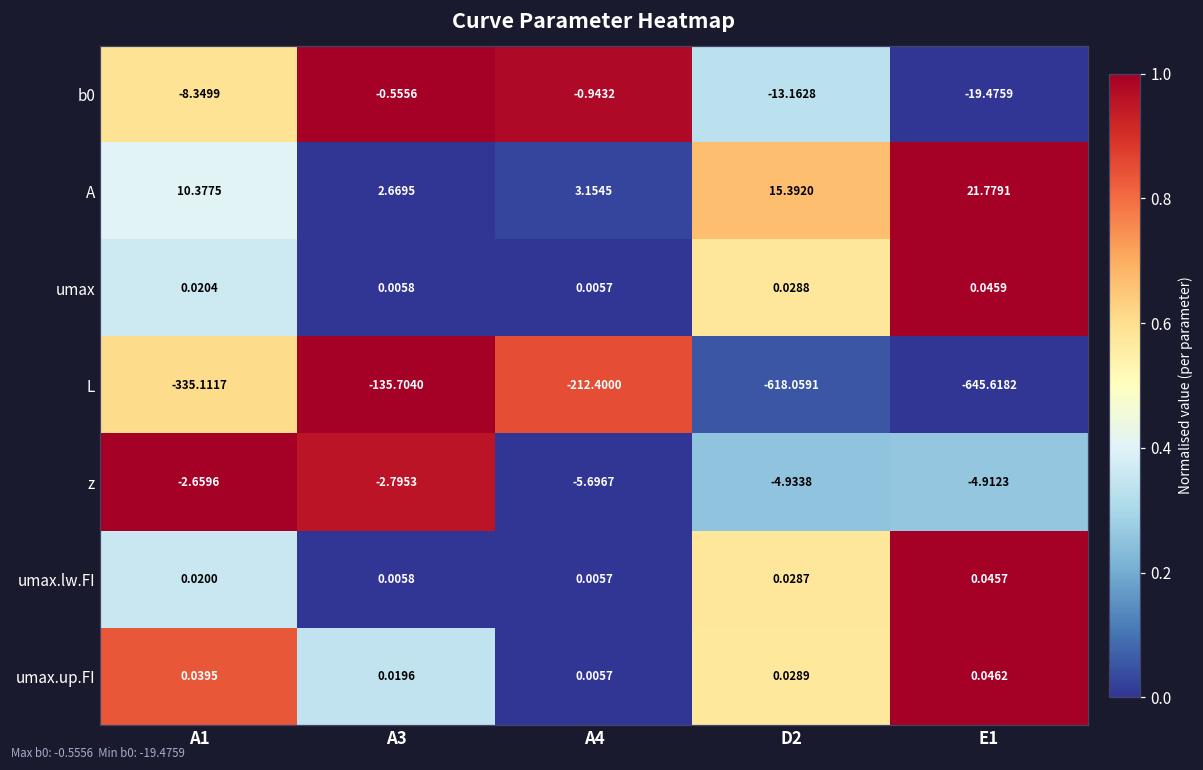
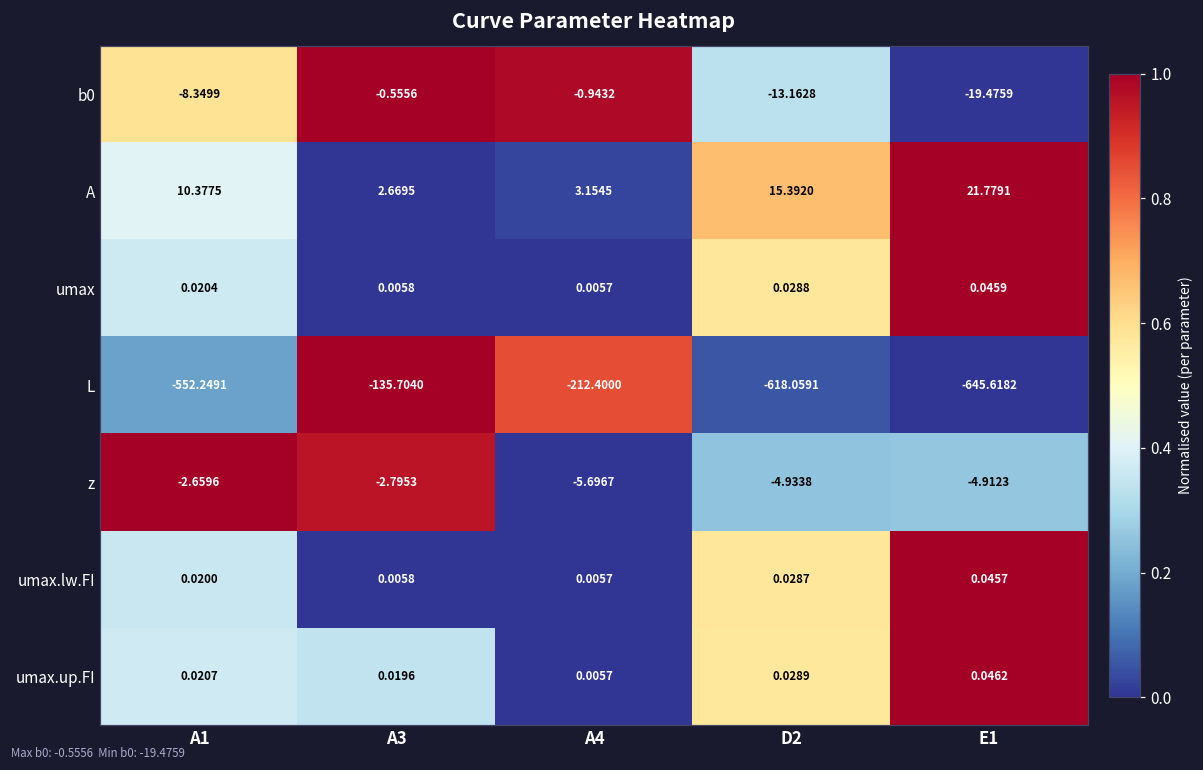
  {
    "b0": {
      "A1": -8.3499,
      "A3": -0.5556,
      "A4": -0.9432,
      "D2": -13.1628,
      "E1": -19.4759
    },
    "A": {
      "A1": 10.3775,
      "A3": 2.6695,
      "A4": 3.1545,
      "D2": 15.3920,
      "E1": 21.7791
    },
    "umax": {
      "A1": 0.0204,
      "A3": 0.0058,
      "A4": 0.0057,
      "D2": 0.0288,
      "E1": 0.0459
    },
    "L": {
-     "A1": -335.1117,
+     "A1": -552.2491,
      "A3": -135.7040,
      "A4": -212.4000,
      "D2": -618.0591,
      "E1": -645.6182
    },
    "z": {
      "A1": -2.6596,
      "A3": -2.7953,
      "A4": -5.6967,
      "D2": -4.9338,
      "E1": -4.9123
    },
    "umax.lw.FI": {
      "A1": 0.0200,
      "A3": 0.0058,
      "A4": 0.0057,
      "D2": 0.0287,
      "E1": 0.0457
    },
    "umax.up.FI": {
-     "A1": 0.0395,
+     "A1": 0.0207,
      "A3": 0.0196,
      "A4": 0.0057,
      "D2": 0.0289,
      "E1": 0.0462
    }
  }
